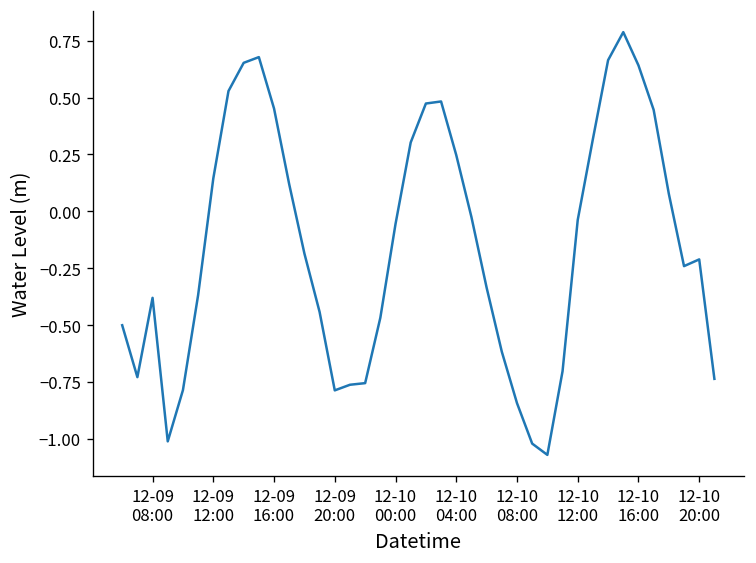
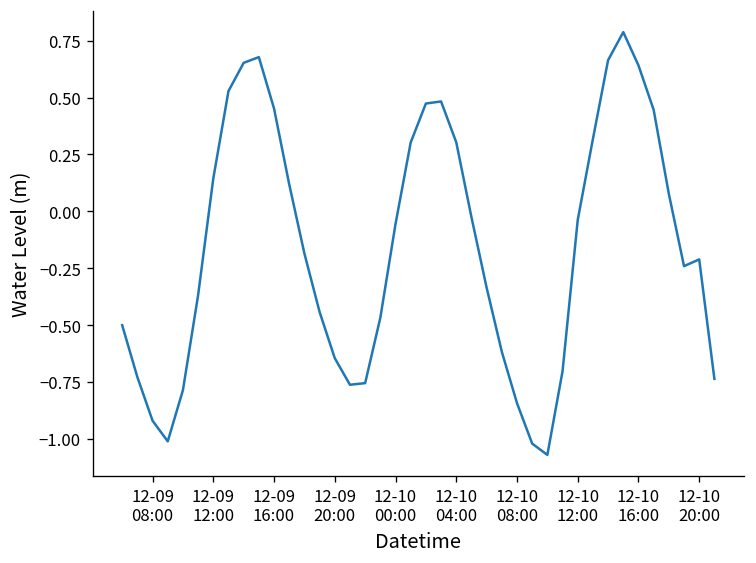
  {
-   "12-09 08:00": -0.38,
+   "12-09 08:00": -0.92,
    "12-09 12:00": 0.14,
    "12-09 16:00": 0.45,
-   "12-09 20:00": -0.79,
+   "12-09 20:00": -0.65,
    "12-10 00:00": -0.06,
-   "12-10 04:00": 0.25,
+   "12-10 04:00": 0.30,
    "12-10 08:00": -0.84,
    "12-10 12:00": -0.04,
    "12-10 16:00": 0.64,
    "12-10 20:00": -0.21
  }
